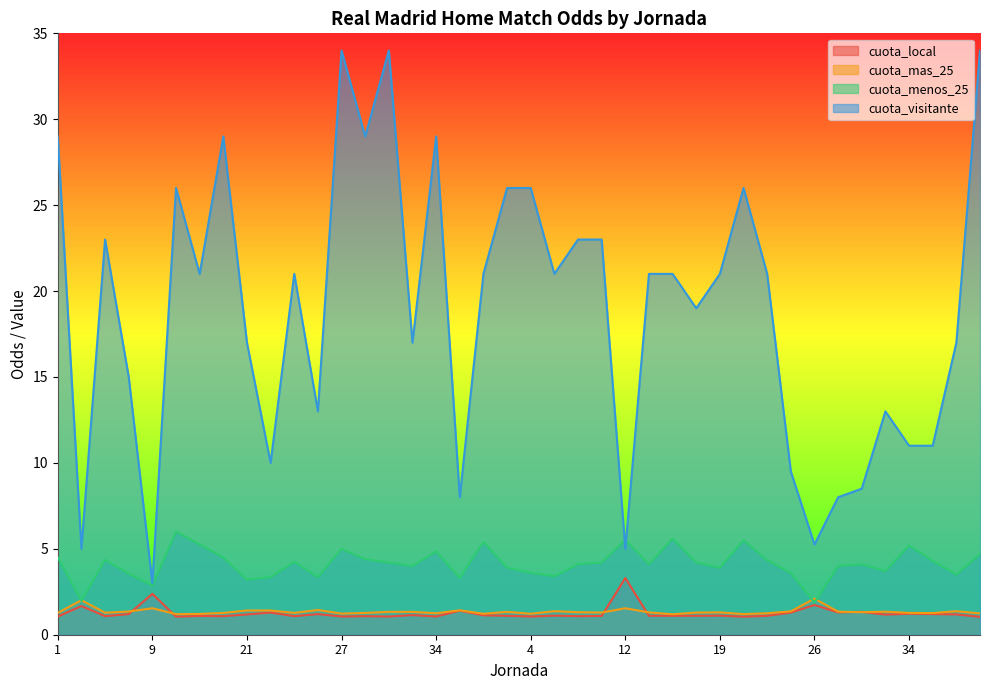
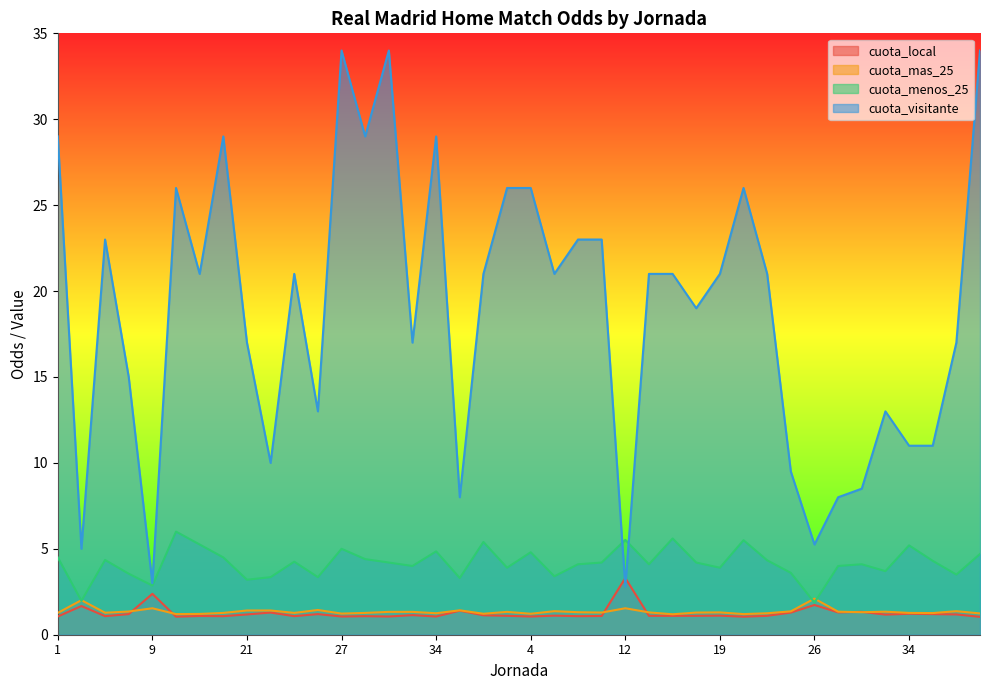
  {
    "cuota_local": {
      "4": 1.1,
      "12": 3.3
    },
    "cuota_mas_25": {
      "4": 1.2,
      "12": 1.5
    },
    "cuota_menos_25": {
-     "4": 3.6,
+     "4": 4.8,
      "12": 5.5
    },
    "cuota_visitante": {
      "4": 26.0,
-     "12": 5.0
+     "12": 2.8
    }
  }
